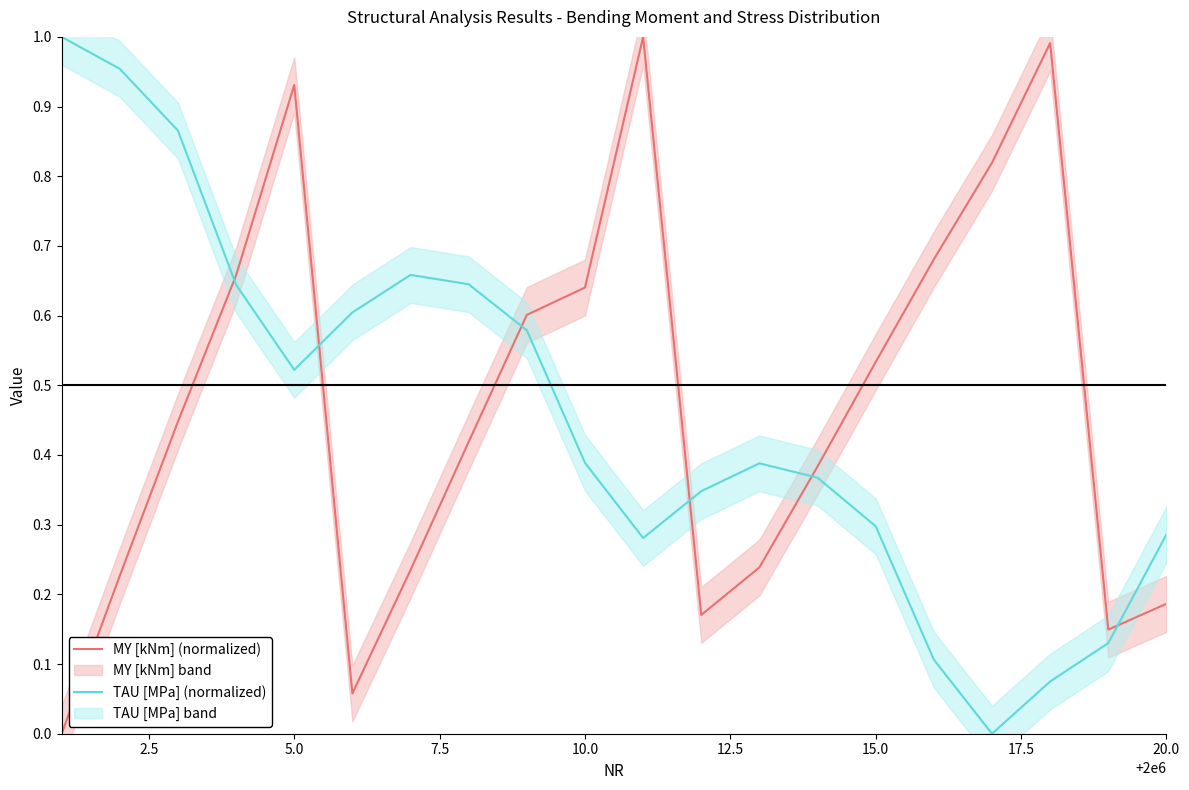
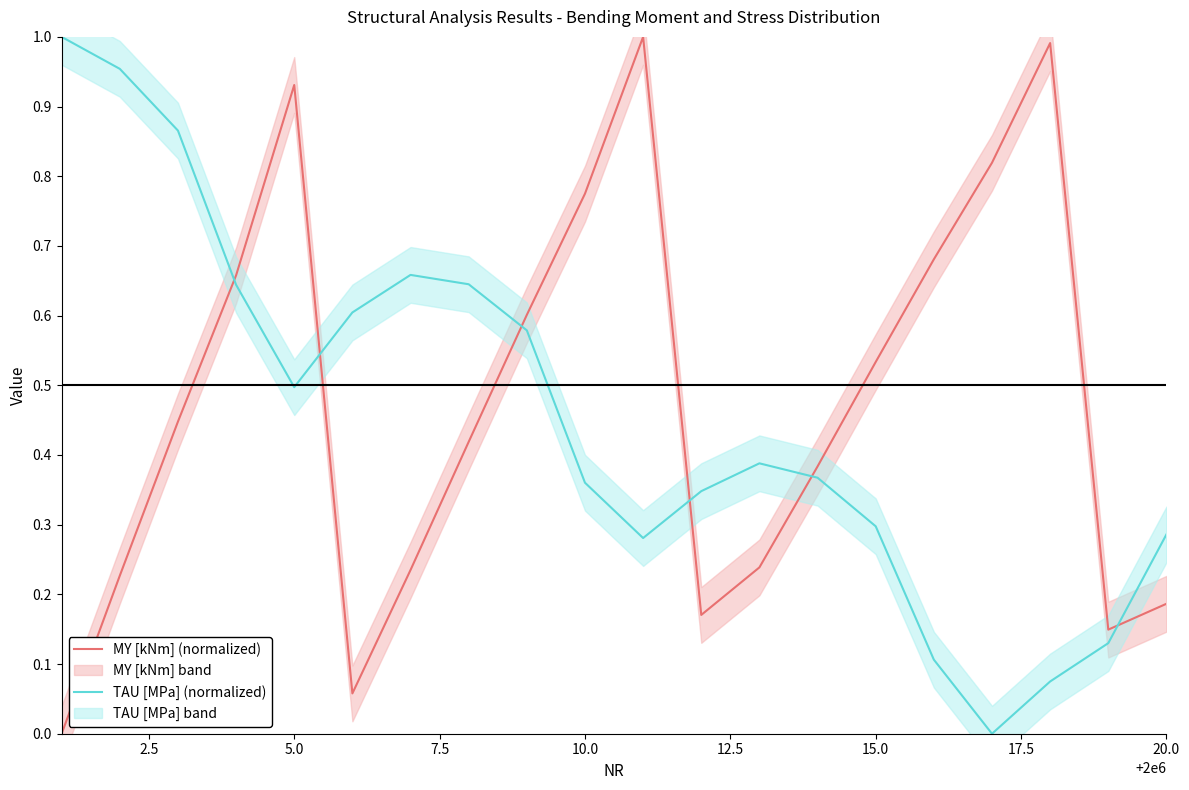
  {
    "MY [kNm] (normalized)": {
      "5.0": 0.93,
-     "10.0": 0.64,
+     "10.0": 0.77,
      "15.0": 0.53,
      "20.0": 0.19
    },
    "TAU [MPa] (normalized)": {
-     "5.0": 0.52,
-     "10.0": 0.39,
+     "5.0": 0.50,
+     "10.0": 0.36,
      "15.0": 0.30,
      "20.0": 0.29
    }
  }
